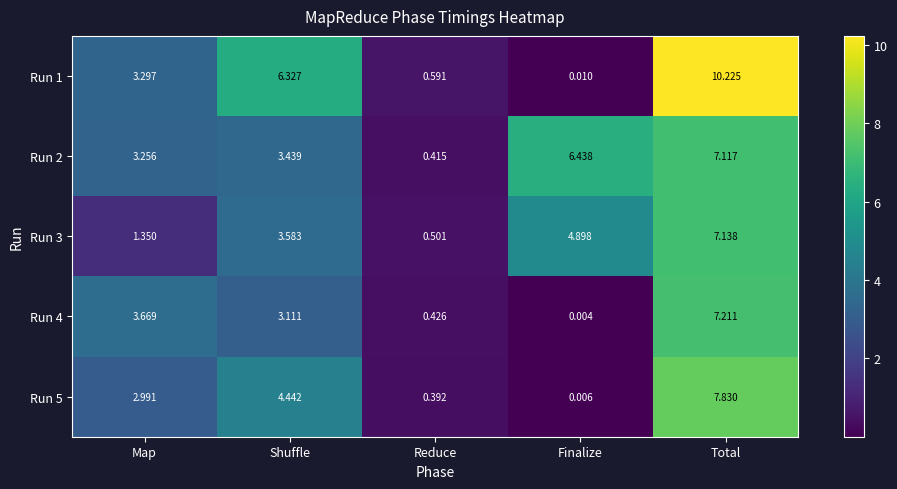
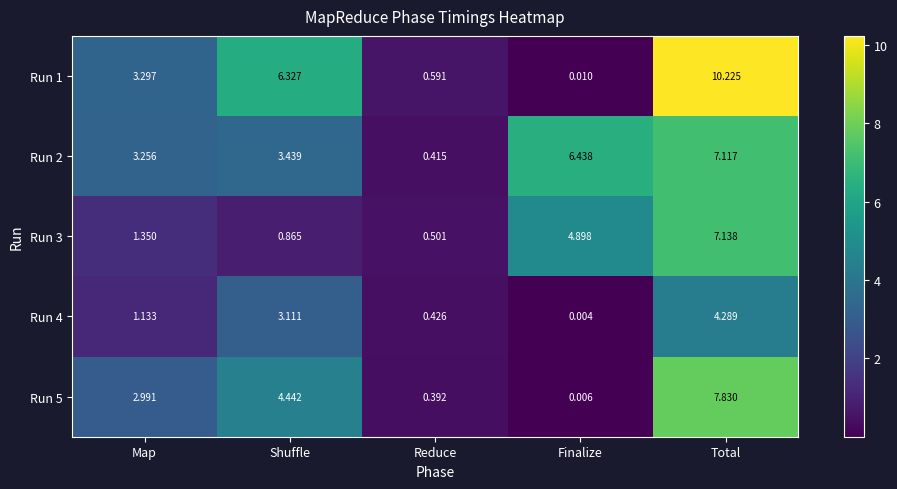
  {
    "Run 1": {
      "Map": 3.297,
      "Shuffle": 6.327,
      "Reduce": 0.591,
      "Finalize": 0.010,
      "Total": 10.225
    },
    "Run 2": {
      "Map": 3.256,
      "Shuffle": 3.439,
      "Reduce": 0.415,
      "Finalize": 6.438,
      "Total": 7.117
    },
    "Run 3": {
      "Map": 1.350,
-     "Shuffle": 3.583,
+     "Shuffle": 0.865,
      "Reduce": 0.501,
      "Finalize": 4.898,
      "Total": 7.138
    },
    "Run 4": {
-     "Map": 3.669,
+     "Map": 1.133,
      "Shuffle": 3.111,
      "Reduce": 0.426,
      "Finalize": 0.004,
-     "Total": 7.211
+     "Total": 4.289
    },
    "Run 5": {
      "Map": 2.991,
      "Shuffle": 4.442,
      "Reduce": 0.392,
      "Finalize": 0.006,
      "Total": 7.830
    }
  }
